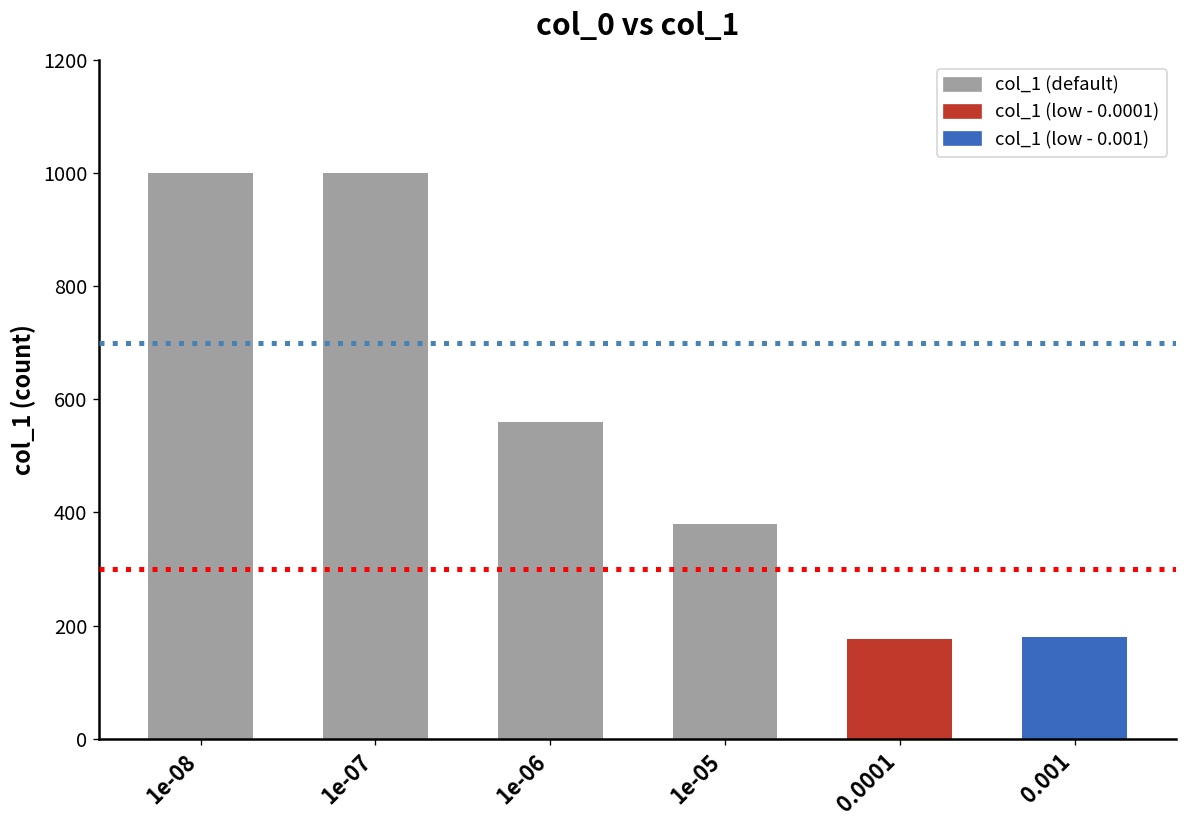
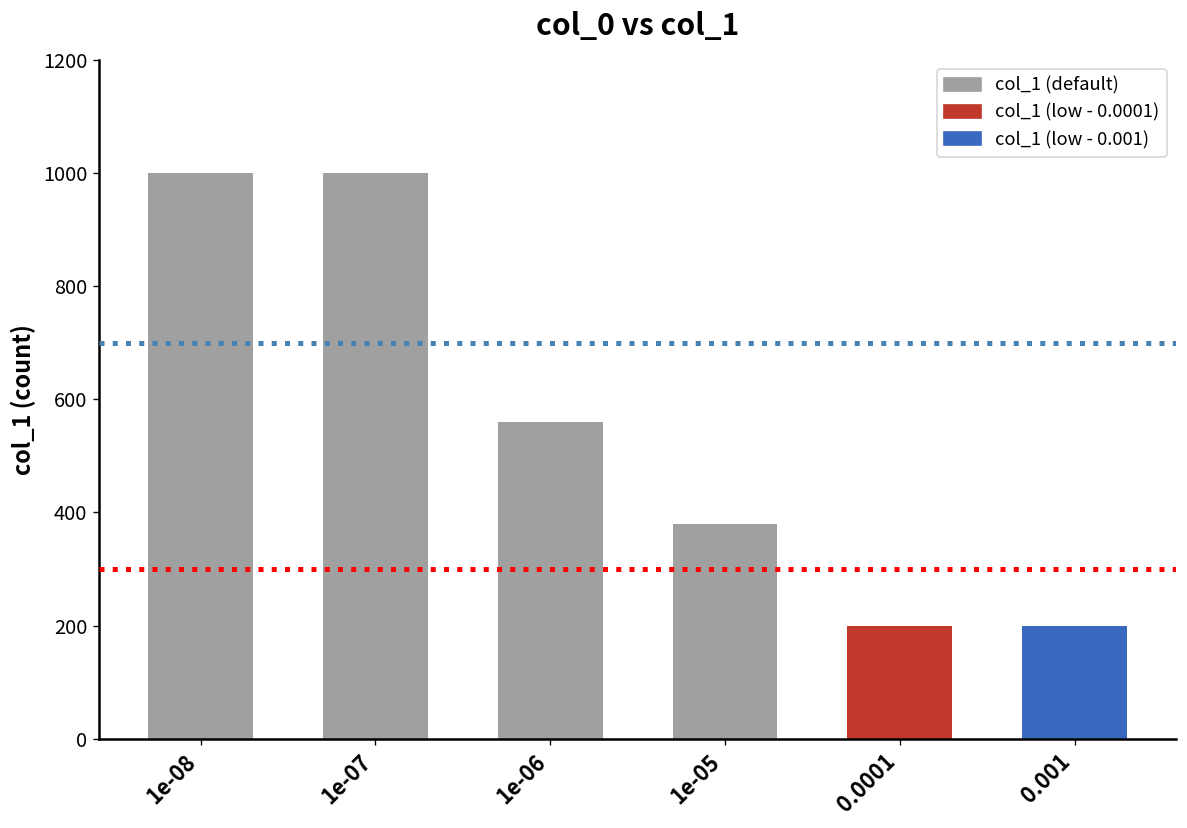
  {
    "1e-08": 1000,
    "1e-07": 1000,
    "1e-06": 560,
    "1e-05": 380,
-   "0.0001": 180,
-   "0.001": 180
+   "0.0001": 200,
+   "0.001": 200
  }
